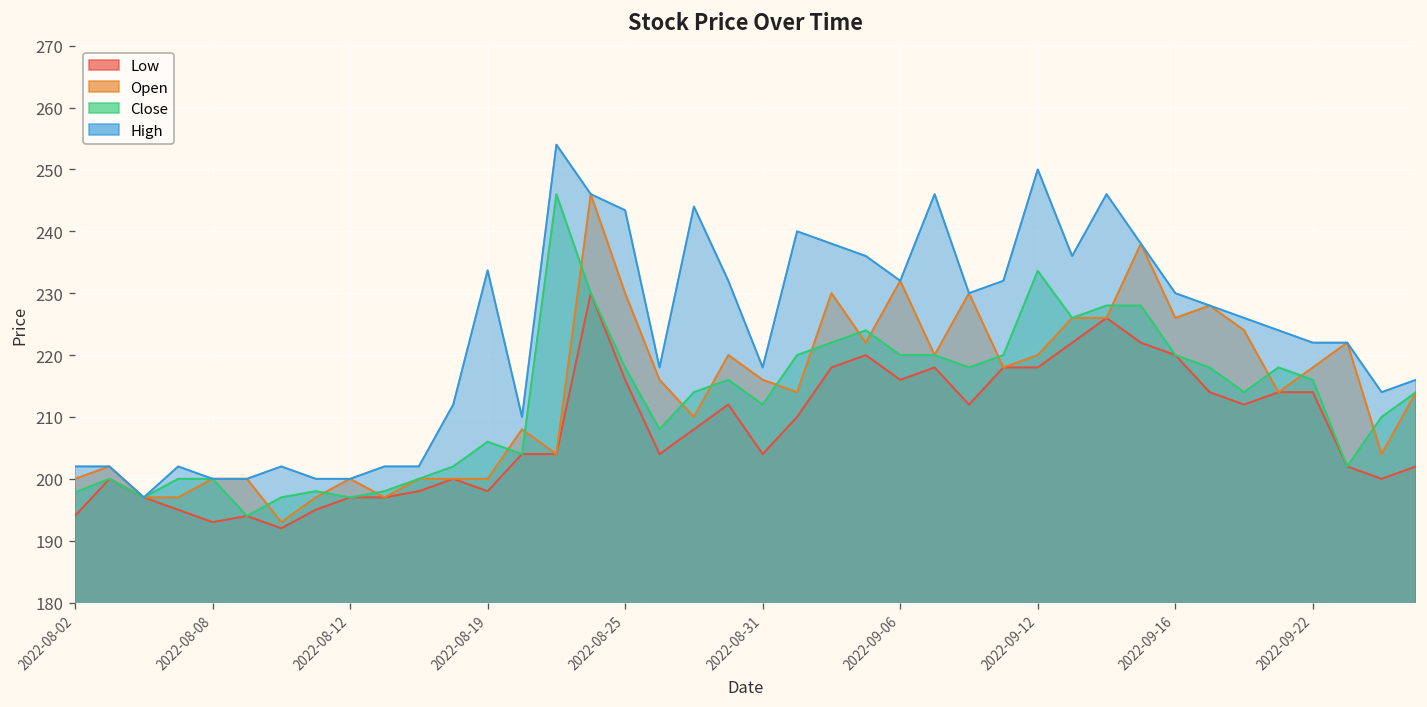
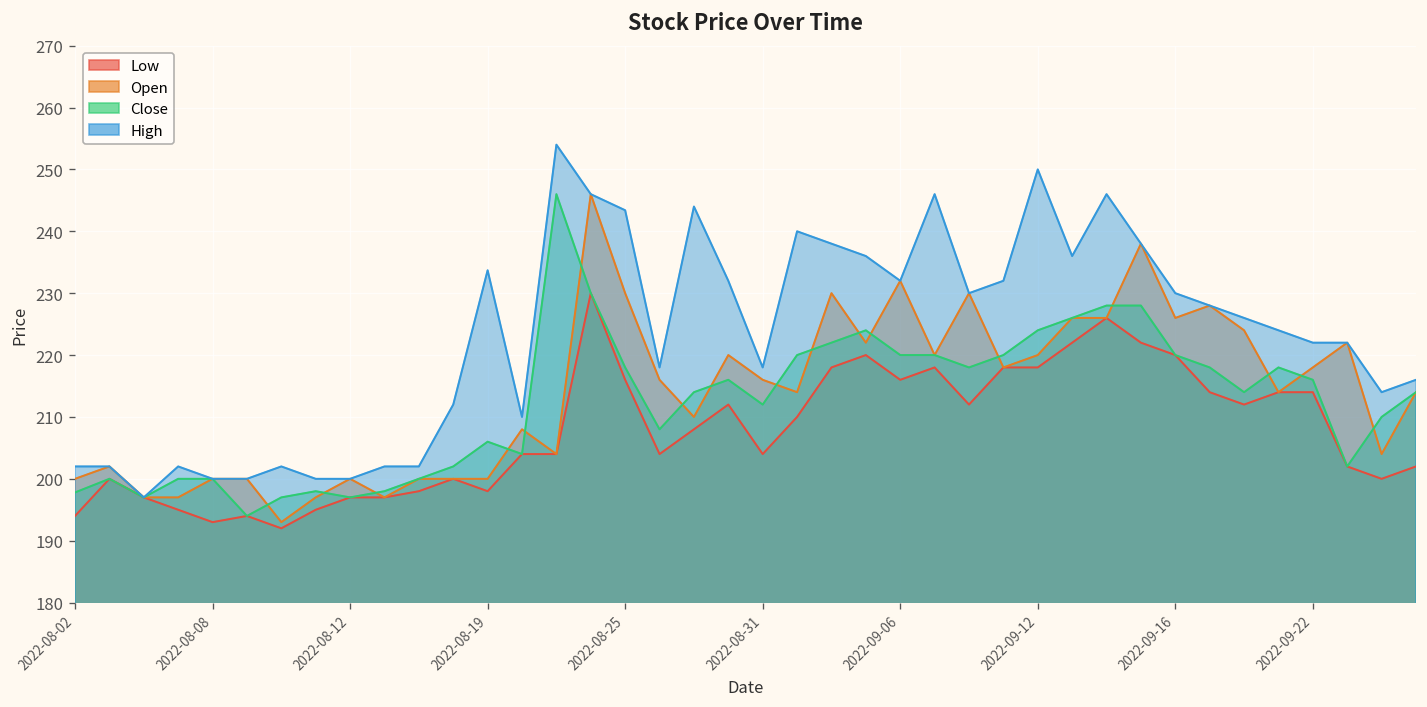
  {
    "Close": {
      "2022-08-02": 198,
      "2022-08-19": 206,
      "2022-08-25": 218,
      "2022-08-31": 212,
      "2022-09-06": 220,
-     "2022-09-12": 234,
+     "2022-09-12": 224,
      "2022-09-22": 216
    },
    "High": {
      "2022-08-02": 202,
      "2022-08-19": 234,
      "2022-08-25": 243,
      "2022-08-31": 218,
      "2022-09-12": 250,
      "2022-09-16": 230,
      "2022-09-22": 222
    }
  }
